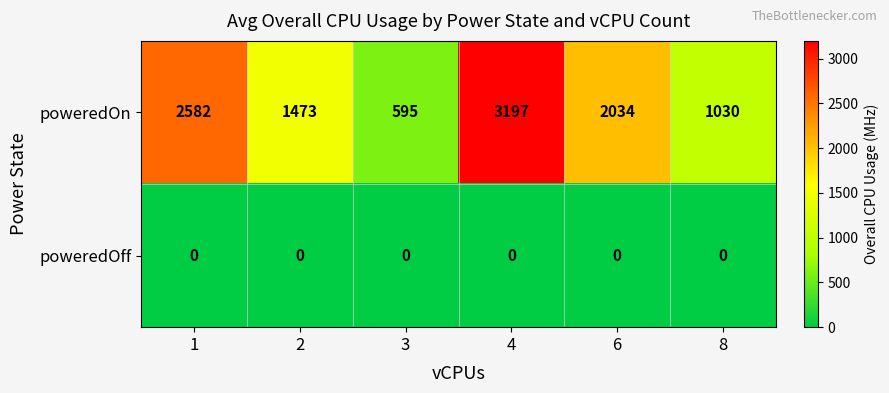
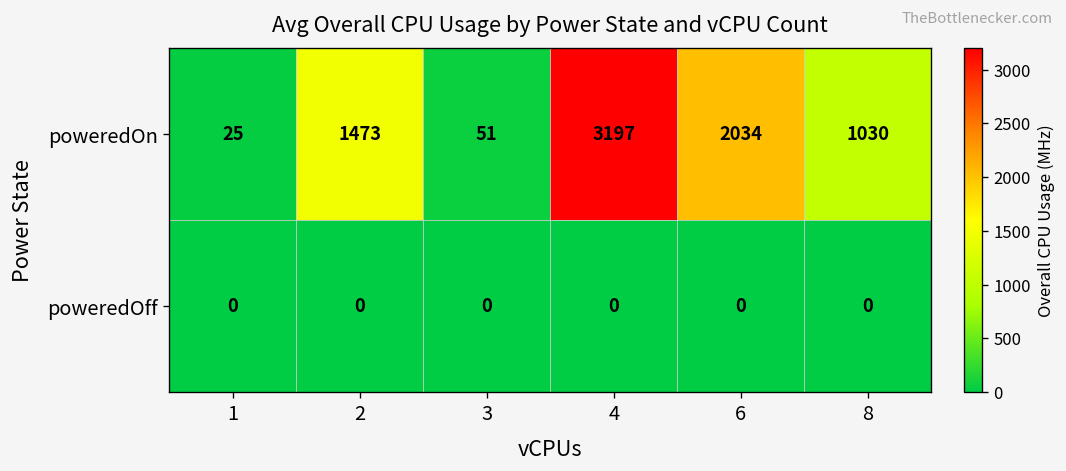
  {
    "poweredOn": {
-     "1": 2582,
+     "1": 25,
      "2": 1473,
-     "3": 595,
+     "3": 51,
      "4": 3197,
      "6": 2034,
      "8": 1030
    },
    "poweredOff": {
      "1": 0,
      "2": 0,
      "3": 0,
      "4": 0,
      "6": 0,
      "8": 0
    }
  }
